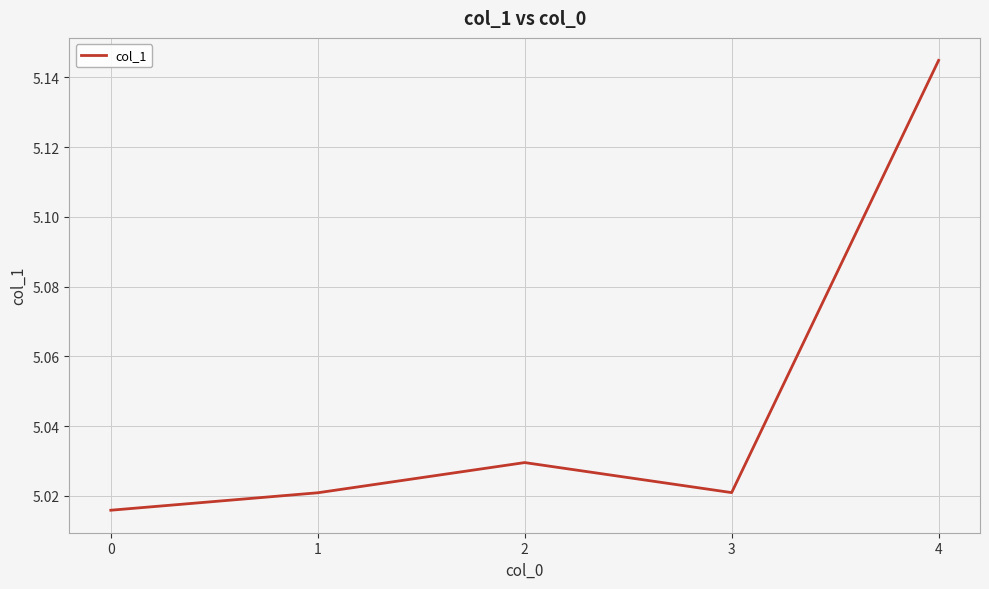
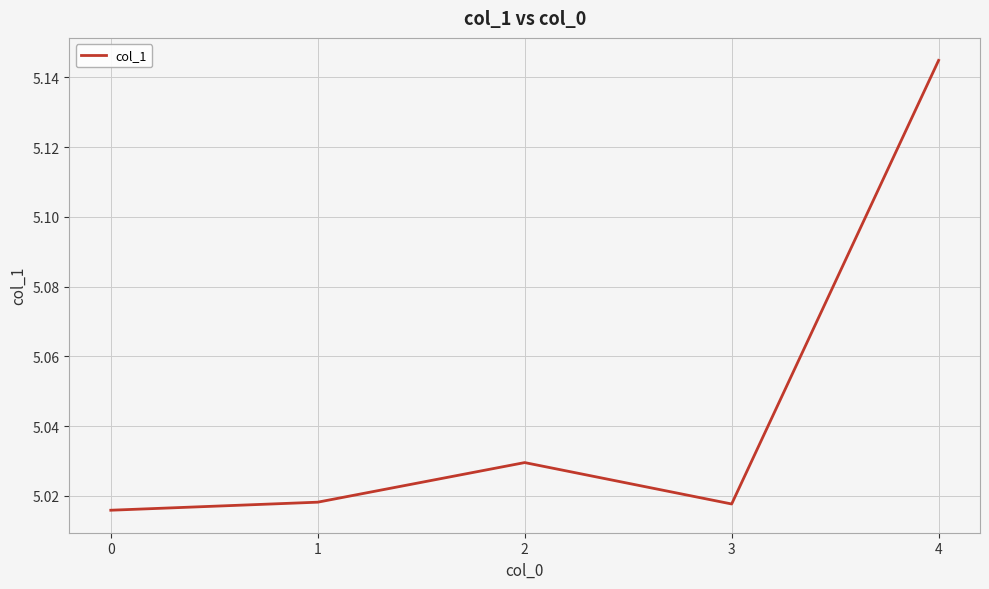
  {
    "0": 5.016,
-   "1": 5.021,
+   "1": 5.018,
    "2": 5.030,
-   "3": 5.021,
+   "3": 5.018,
    "4": 5.145
  }
